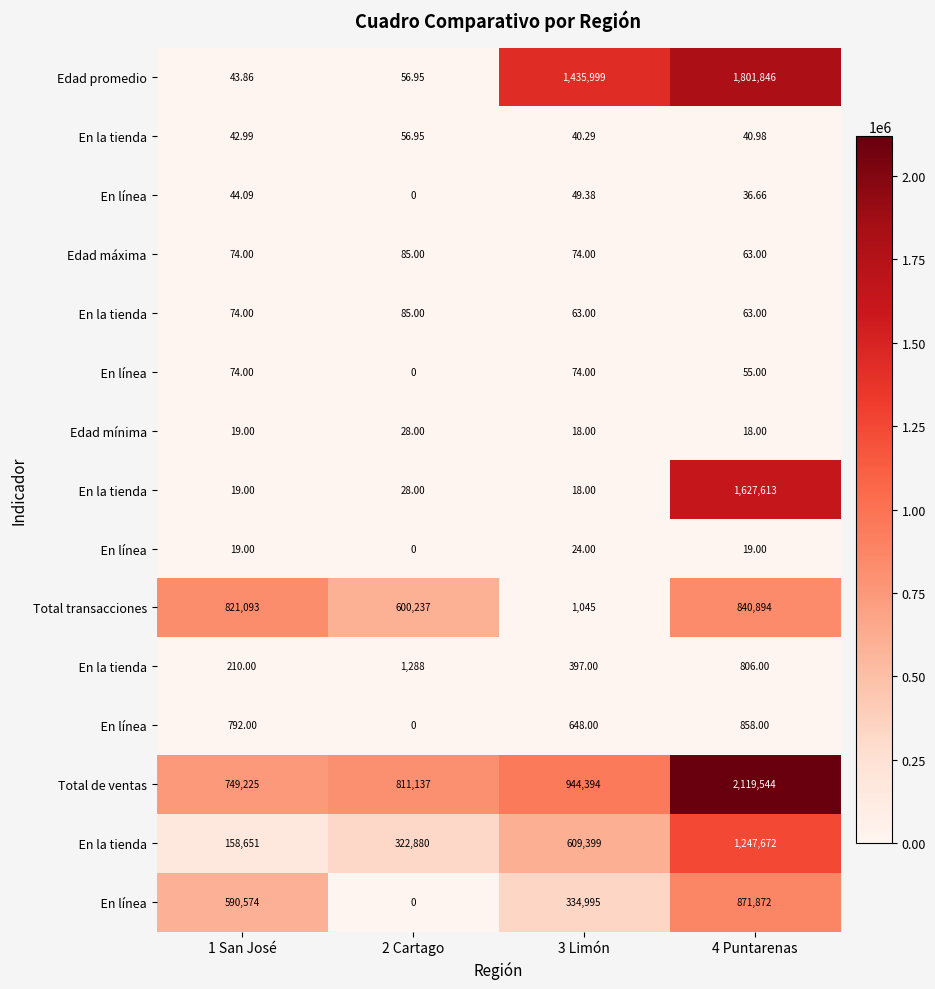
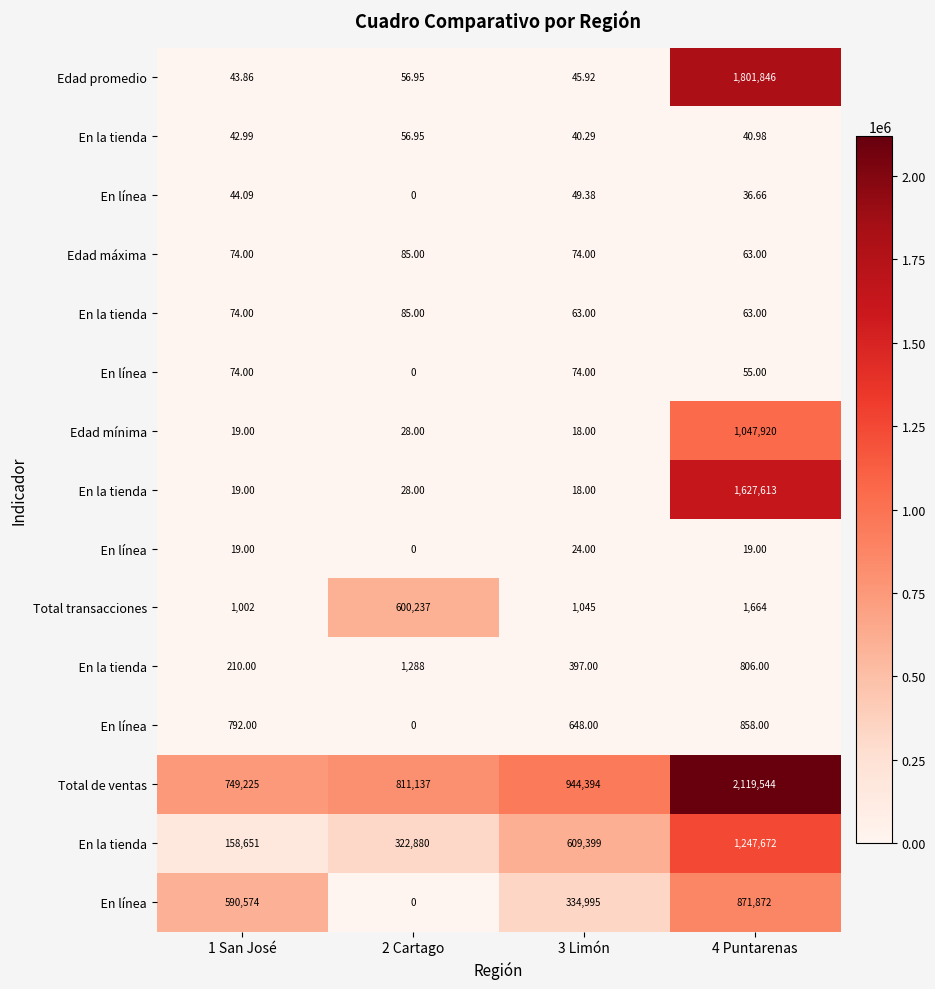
  {
    "Edad promedio": {
      "1 San José": "43.86",
      "2 Cartago": "56.95",
-     "3 Limón": "1,435,999",
+     "3 Limón": "45.92",
      "4 Puntarenas": "1,801,846"
    },
    "Edad máxima": {
      "1 San José": "74.00",
      "2 Cartago": "85.00",
      "3 Limón": "74.00",
      "4 Puntarenas": "63.00"
    },
    "Edad mínima": {
      "1 San José": "19.00",
      "2 Cartago": "28.00",
      "3 Limón": "18.00",
-     "4 Puntarenas": "18.00"
+     "4 Puntarenas": "1,047,920"
    },
    "Total transacciones": {
-     "1 San José": "821,093",
+     "1 San José": "1,002",
      "2 Cartago": "600,237",
      "3 Limón": "1,045",
-     "4 Puntarenas": "840,894"
+     "4 Puntarenas": "1,664"
    },
    "Total de ventas": {
      "1 San José": "749,225",
      "2 Cartago": "811,137",
      "3 Limón": "944,394",
      "4 Puntarenas": "2,119,544"
    }
  }
